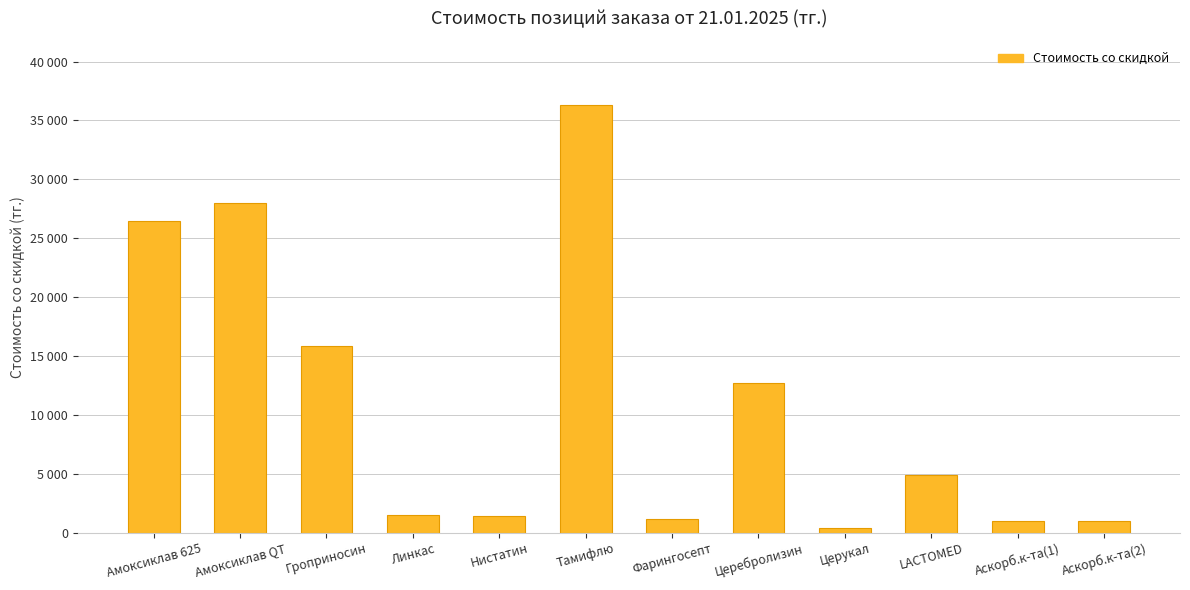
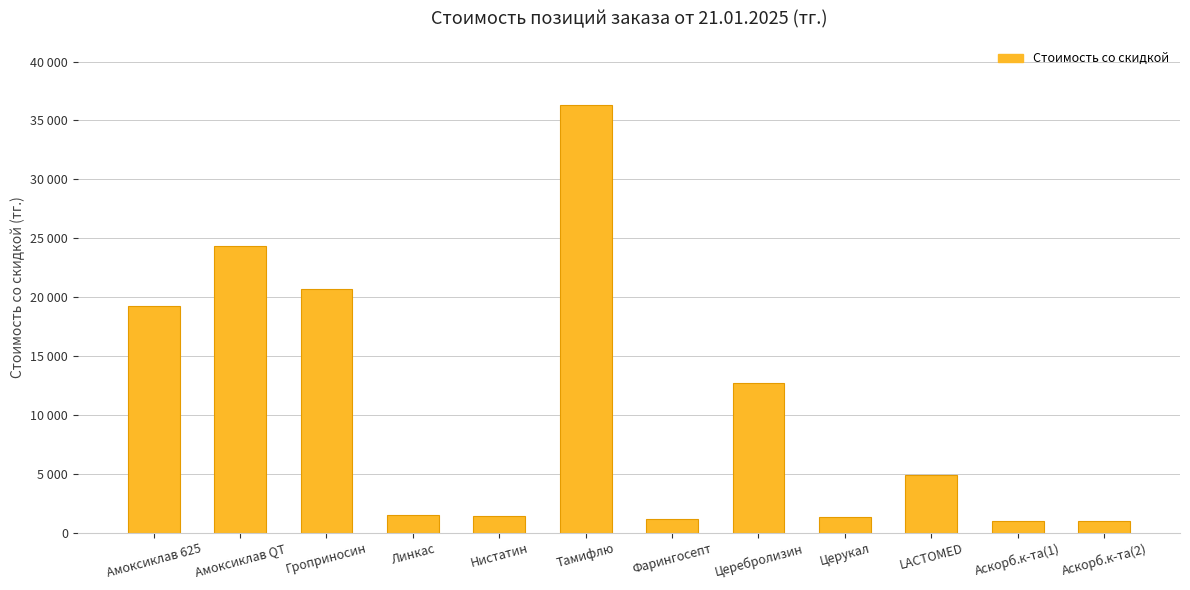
  {
-   "Амоксиклав 625": 26500,
-   "Амоксиклав QT": 28000,
-   "Гроприносин": 15900,
+   "Амоксиклав 625": 19200,
+   "Амоксиклав QT": 24300,
+   "Гроприносин": 20700,
    "Линкас": 1500,
    "Нистатин": 1400,
    "Тамифлю": 36300,
    "Фарингосепт": 1200,
    "Церебролизин": 12700,
-   "Церукал": 400,
+   "Церукал": 1300,
    "LACTOMED": 4900,
    "Аскорб.к-та(1)": 900,
    "Аскорб.к-та(2)": 1000
  }
